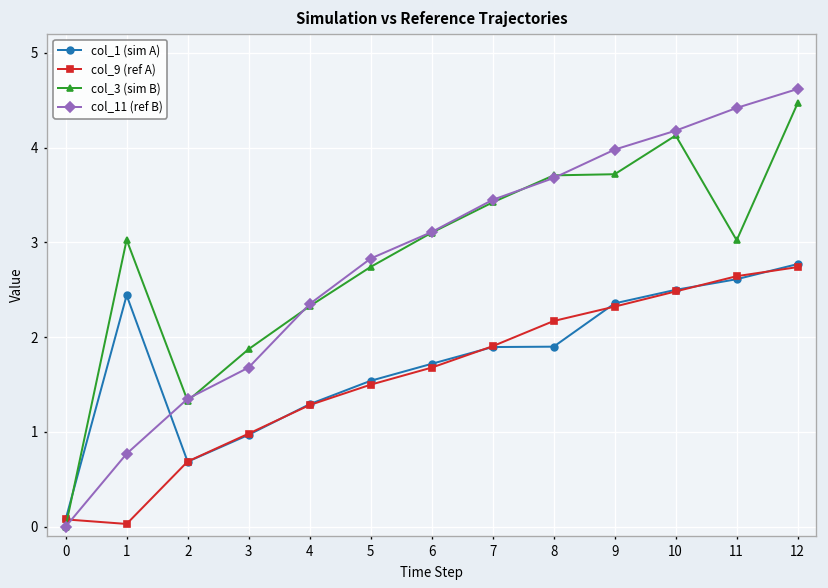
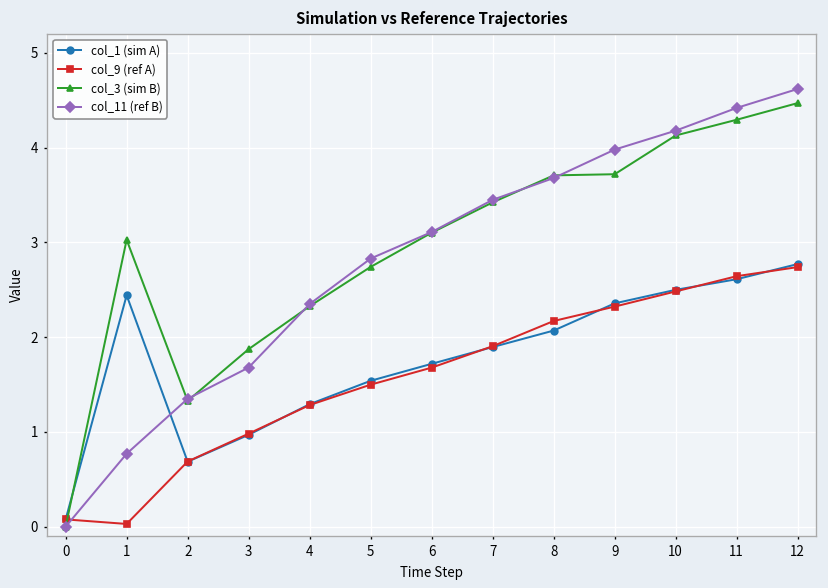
  {
    "col_1 (sim A)": {
      "1": 2.4,
      "5": 1.5,
      "6": 1.7,
-     "8": 1.9,
+     "8": 2.1,
      "9": 2.4,
      "11": 2.6,
      "12": 2.8
    },
    "col_9 (ref A)": {
      "1": 0.0,
      "5": 1.5,
      "6": 1.7,
      "8": 2.2,
      "9": 2.3,
      "11": 2.6,
      "12": 2.7
    },
    "col_3 (sim B)": {
      "1": 3.0,
      "3": 1.9,
      "5": 2.7,
      "9": 3.7,
      "10": 4.1,
-     "11": 3.0,
+     "11": 4.3,
      "12": 4.5
    },
    "col_11 (ref B)": {
      "1": 0.8,
      "3": 1.7,
      "5": 2.8,
      "9": 4.0,
      "10": 4.2,
      "11": 4.4,
      "12": 4.6
    }
  }
